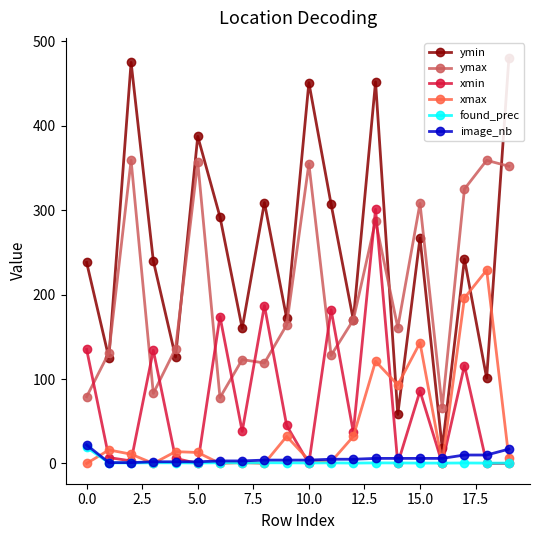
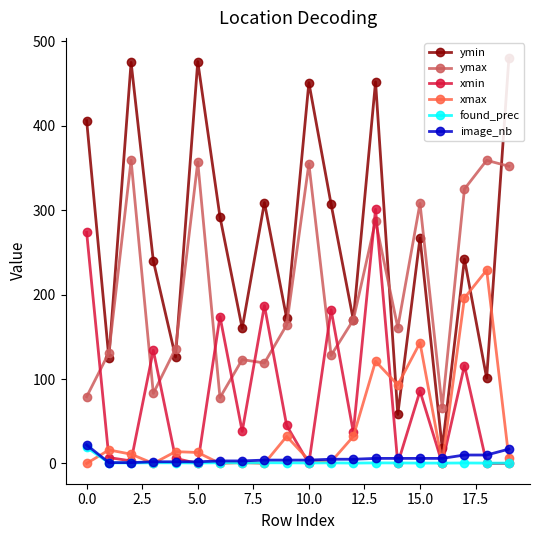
  {
    "ymin": {
-     "0.0": 240,
-     "5.0": 390,
+     "0.0": 410,
+     "5.0": 480,
      "10.0": 450,
      "15.0": 270
    },
    "xmin": {
-     "0.0": 140,
+     "0.0": 270,
      "15.0": 90
    },
    "found_prec": {
      "15.0": 0
    },
    "image_nb": {
      "15.0": 10
    }
  }
